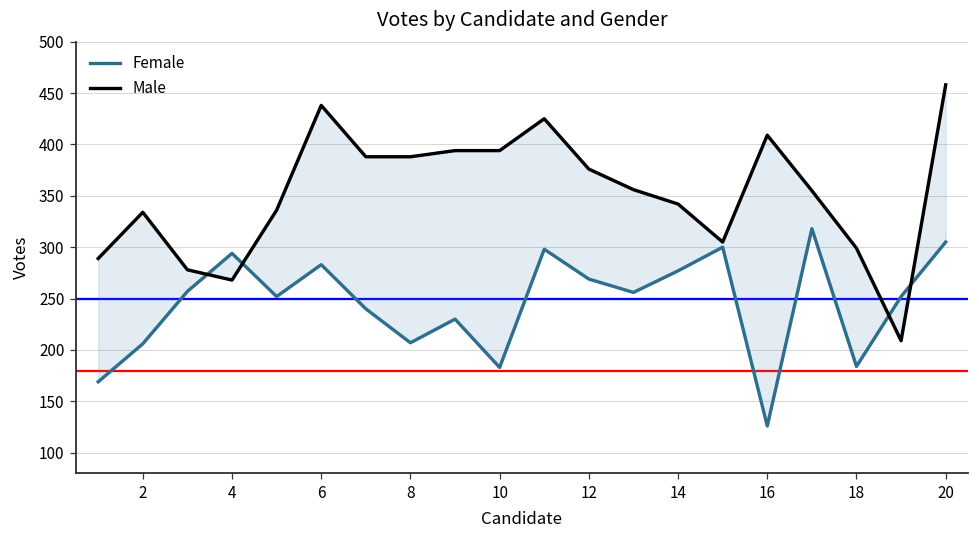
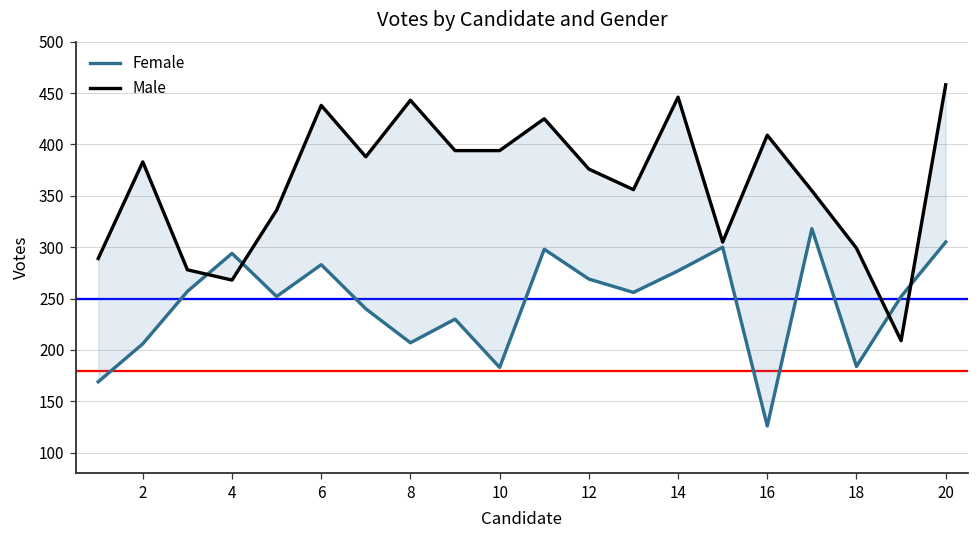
  {
    "Male": {
-     "2": 330,
+     "2": 380,
      "4": 270,
-     "8": 390,
-     "14": 340
+     "8": 440,
+     "14": 450
    }
  }
